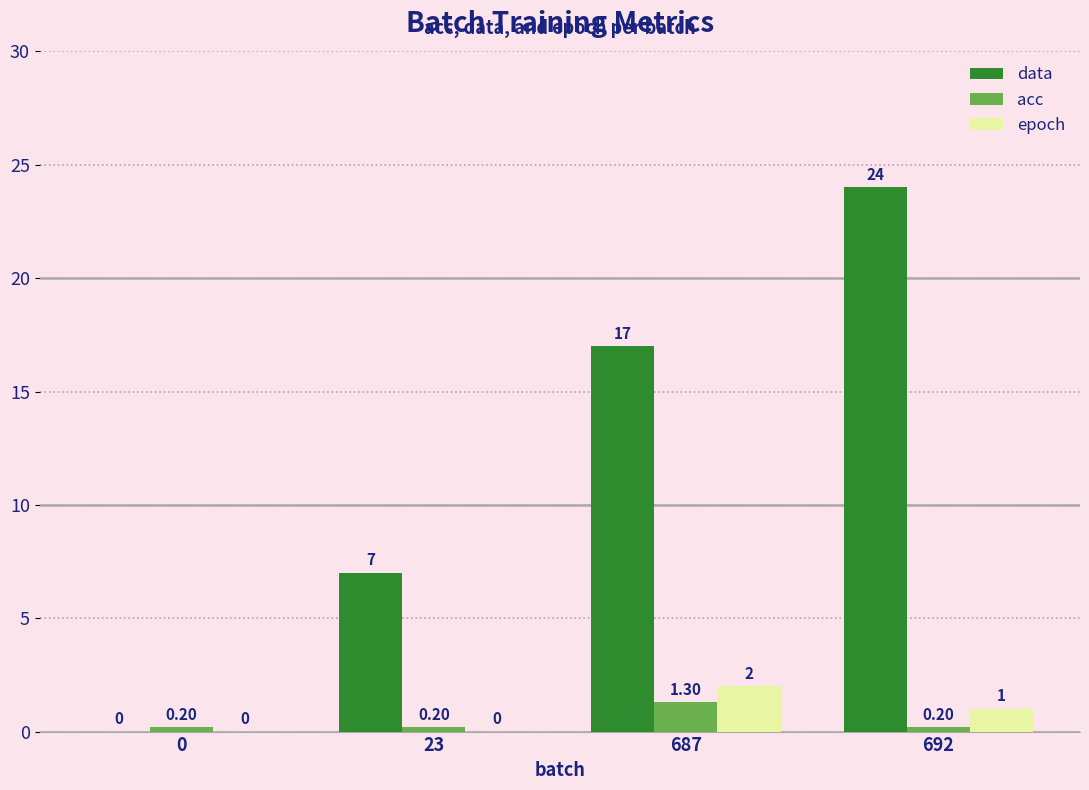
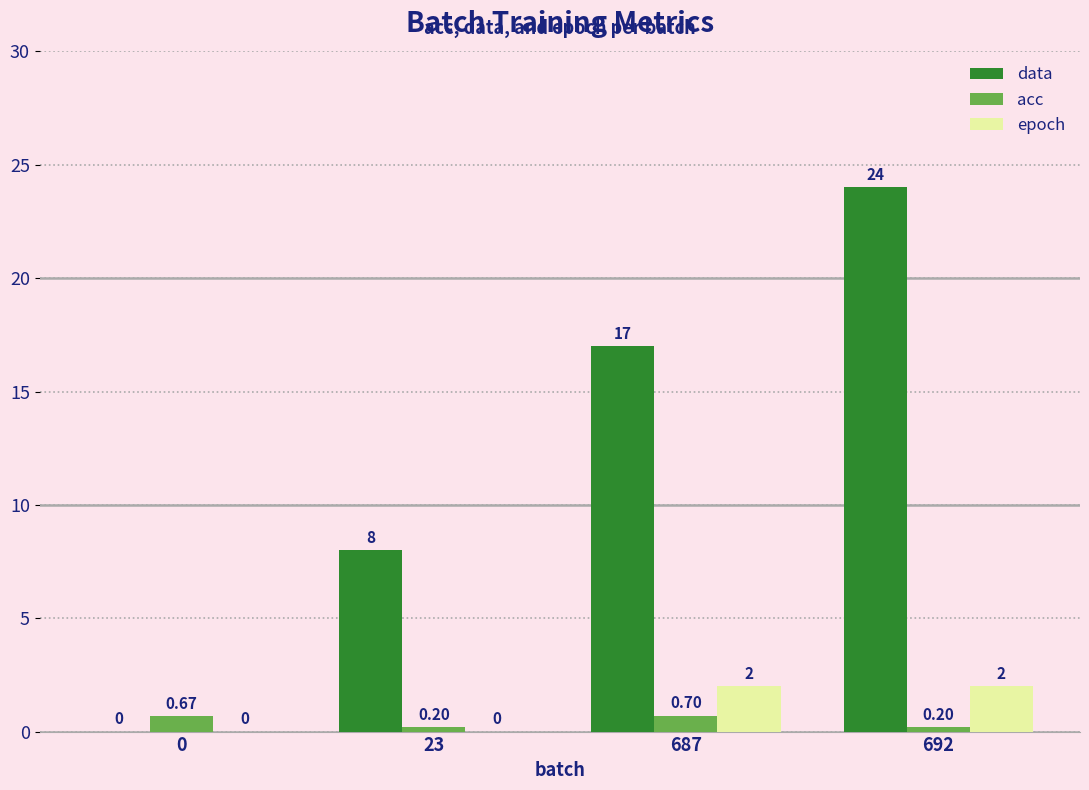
  {
    "data": {
      "0": 0,
-     "23": 7,
+     "23": 8,
      "687": 17,
      "692": 24
    },
    "acc": {
-     "0": 0.20,
+     "0": 0.67,
      "23": 0.20,
-     "687": 1.30,
+     "687": 0.70,
      "692": 0.20
    },
    "epoch": {
      "0": 0,
      "23": 0,
      "687": 2,
-     "692": 1
+     "692": 2
    }
  }
